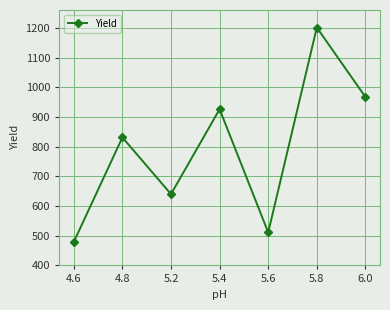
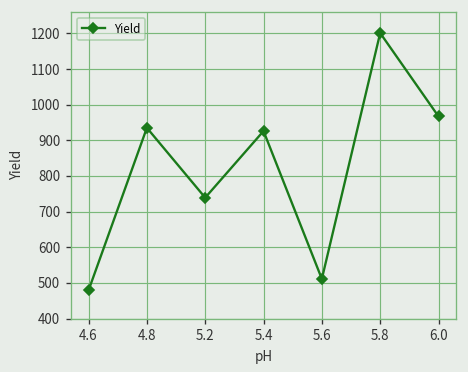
  {
    "4.6": 480,
-   "4.8": 830,
-   "5.2": 640,
+   "4.8": 940,
+   "5.2": 740,
    "5.4": 930,
    "5.6": 510,
    "5.8": 1200,
    "6.0": 970
  }
